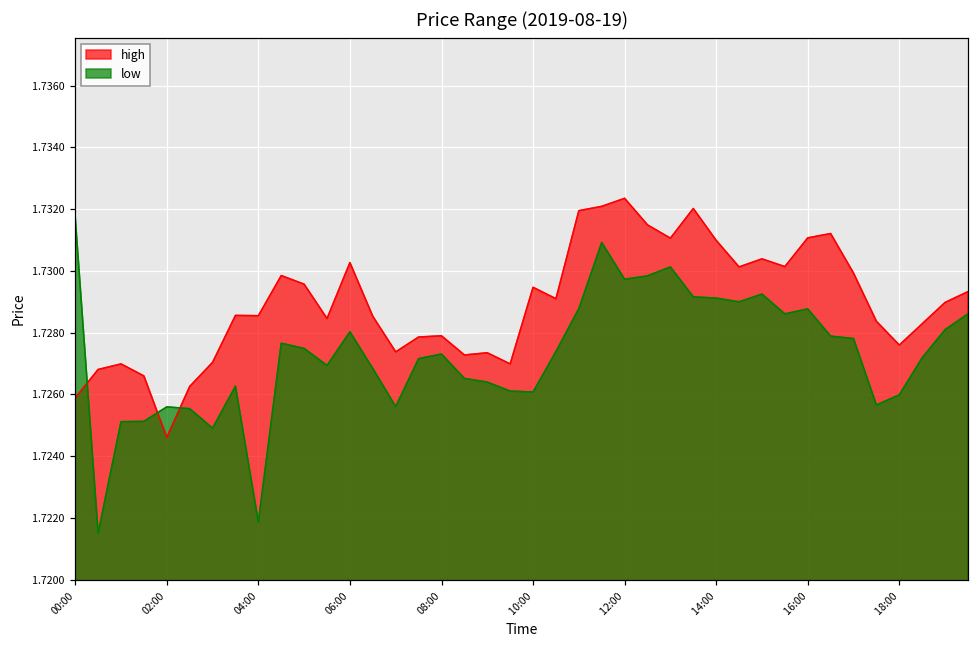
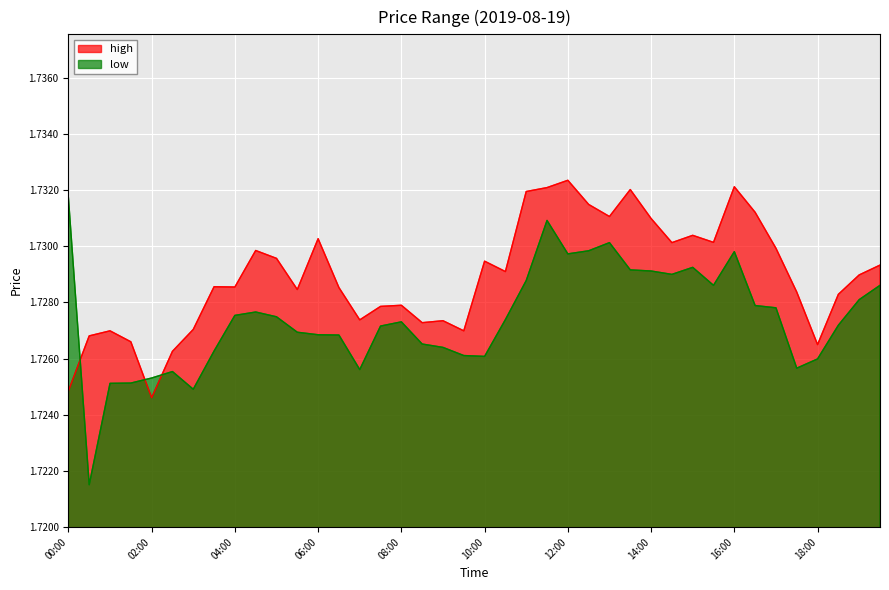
  {
    "high": {
-     "00:00": 1.7259,
+     "00:00": 1.7249,
      "02:00": 1.7246,
      "04:00": 1.7286,
      "06:00": 1.7303,
      "08:00": 1.7279,
      "10:00": 1.7295,
      "12:00": 1.7324,
      "14:00": 1.7310,
-     "16:00": 1.7311,
-     "18:00": 1.7276
+     "16:00": 1.7321,
+     "18:00": 1.7265
    },
    "low": {
      "00:00": 1.7317,
-     "02:00": 1.7256,
-     "04:00": 1.7219,
-     "06:00": 1.7280,
+     "02:00": 1.7253,
+     "04:00": 1.7275,
+     "06:00": 1.7269,
      "08:00": 1.7273,
      "10:00": 1.7261,
      "12:00": 1.7297,
      "14:00": 1.7291,
-     "16:00": 1.7288,
+     "16:00": 1.7298,
      "18:00": 1.7260
    }
  }
